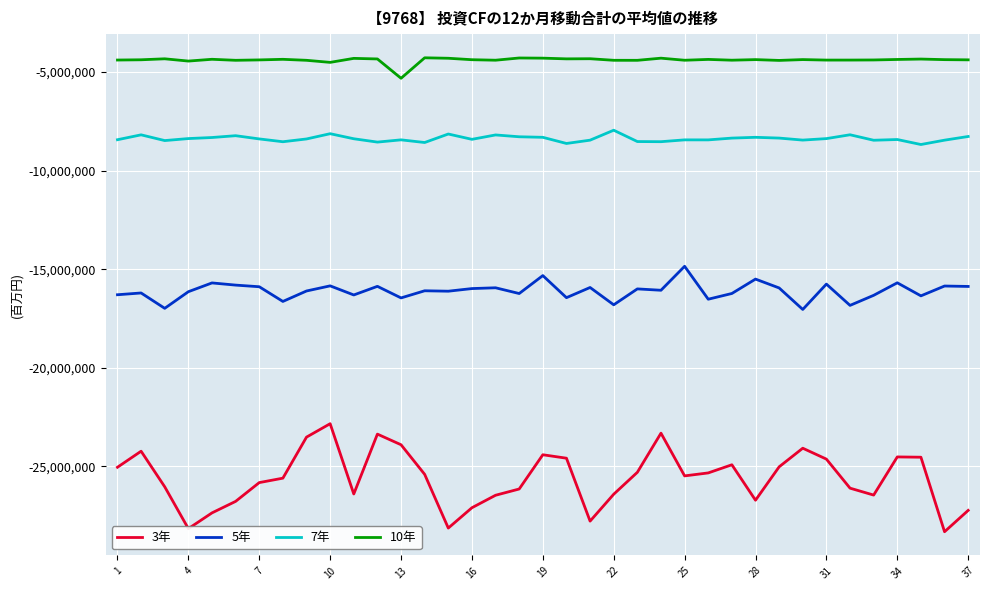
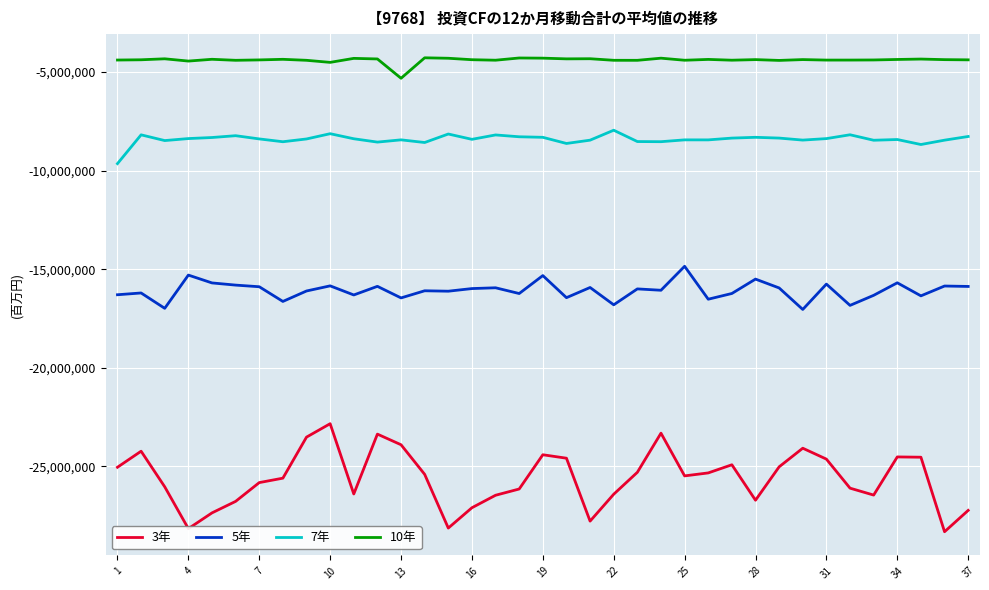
  {
    "3年": {
      "1": "-25,000,000",
      "7": "-25,800,000",
      "10": "-22,800,000",
      "13": "-23,900,000",
      "16": "-27,100,000",
      "19": "-24,400,000",
      "22": "-26,400,000",
      "25": "-25,500,000",
      "28": "-26,700,000",
      "31": "-24,600,000",
      "34": "-24,500,000",
      "37": "-27,200,000"
    },
    "5年": {
      "1": "-16,300,000",
-     "4": "-16,100,000",
+     "4": "-15,300,000",
      "7": "-15,900,000",
      "10": "-15,800,000",
      "13": "-16,500,000",
      "16": "-16,000,000",
      "19": "-15,300,000",
      "22": "-16,800,000",
      "25": "-14,800,000",
      "28": "-15,500,000",
      "31": "-15,800,000",
      "34": "-15,700,000",
      "37": "-15,900,000"
    },
    "7年": {
-     "1": "-8,400,000",
+     "1": "-9,600,000",
      "4": "-8,400,000",
      "7": "-8,400,000",
      "10": "-8,100,000",
      "13": "-8,400,000",
      "16": "-8,400,000",
      "19": "-8,300,000",
      "22": "-7,900,000",
      "25": "-8,400,000",
      "28": "-8,300,000",
      "31": "-8,400,000",
      "34": "-8,400,000",
      "37": "-8,300,000"
    },
    "10年": {
      "1": "-4,400,000",
      "4": "-4,400,000",
      "7": "-4,400,000",
      "10": "-4,500,000",
      "13": "-5,300,000",
      "16": "-4,400,000",
      "19": "-4,300,000",
      "22": "-4,400,000",
      "25": "-4,400,000",
      "28": "-4,400,000",
      "31": "-4,400,000",
      "34": "-4,400,000",
      "37": "-4,400,000"
    }
  }
